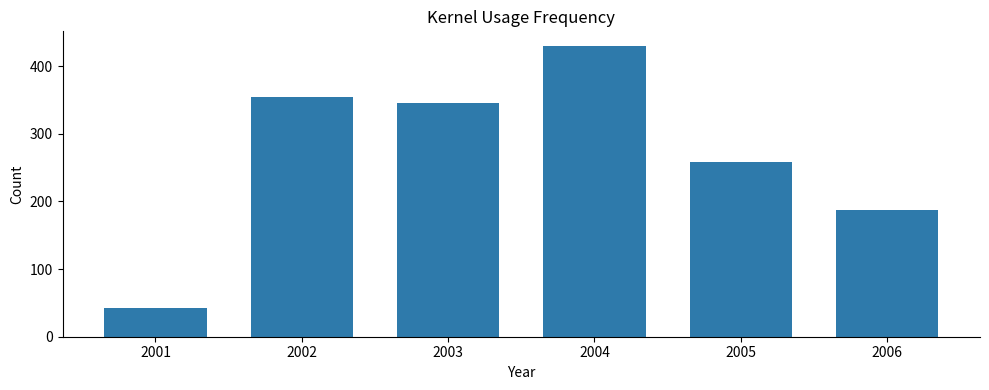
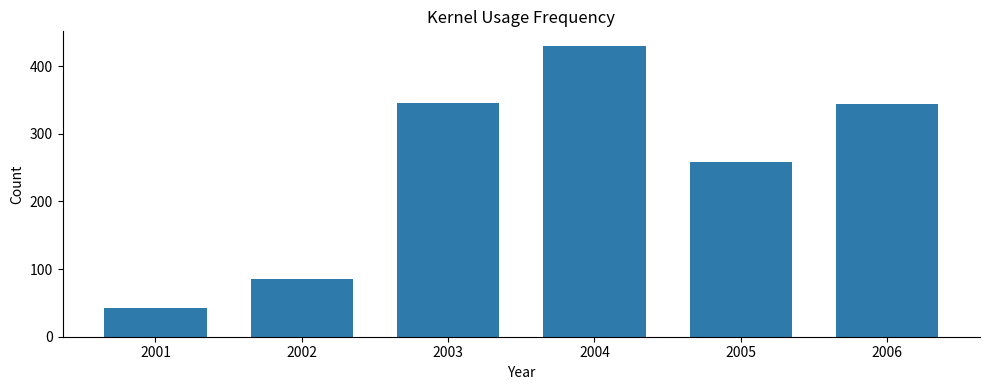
  {
    "2001": 40,
-   "2002": 360,
+   "2002": 90,
    "2003": 350,
    "2004": 430,
    "2005": 260,
-   "2006": 190
+   "2006": 340
  }
